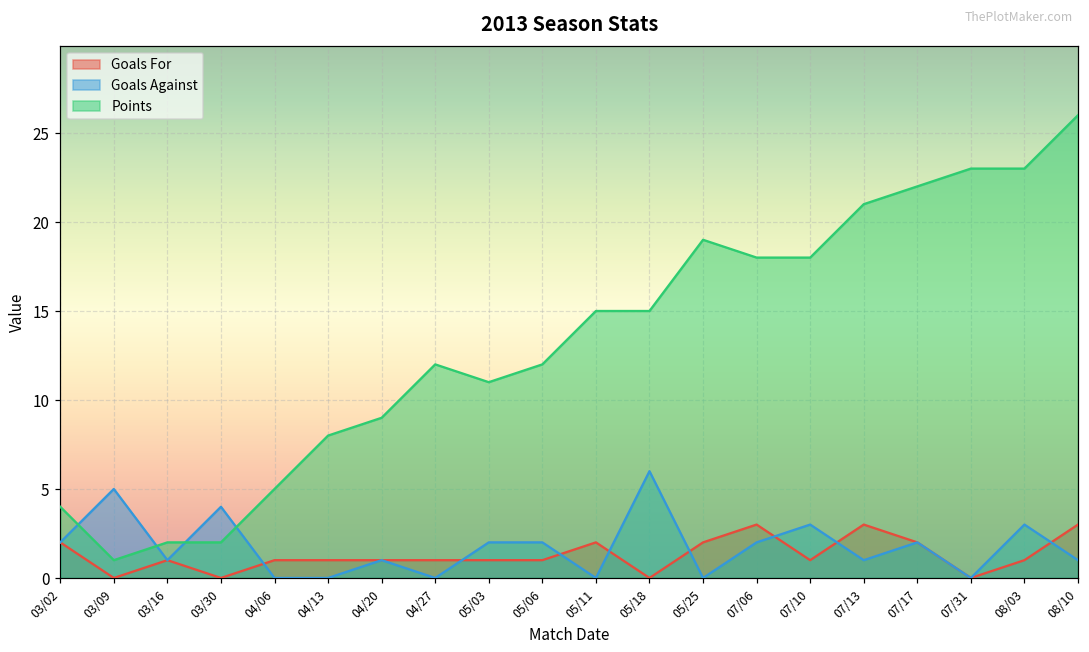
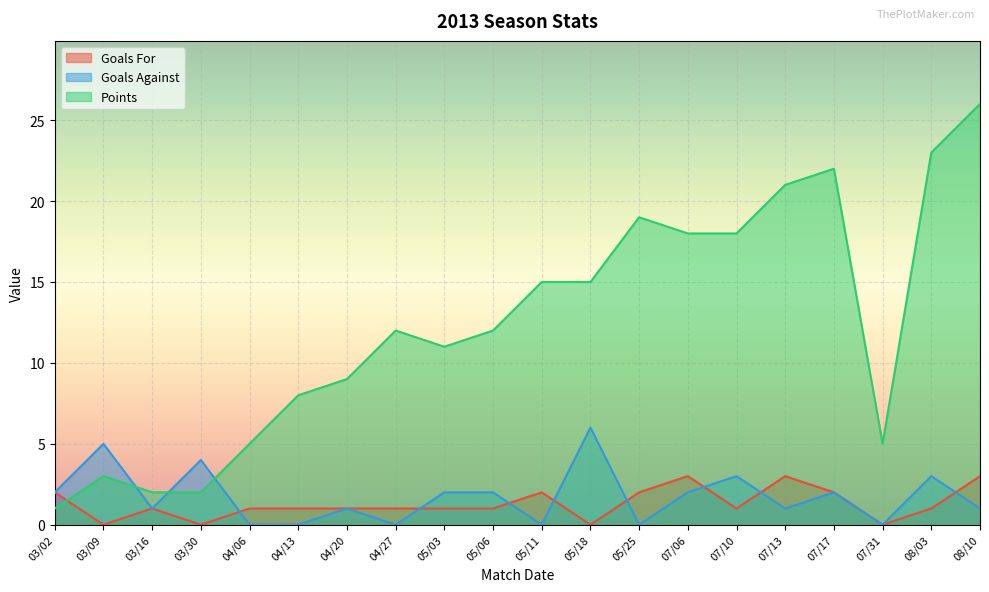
  {
    "Goals For": {
      "03/09": 0,
      "03/30": 0,
      "04/06": 1,
      "04/13": 1,
      "04/27": 1,
      "05/03": 1,
      "05/06": 1,
      "05/11": 2,
      "05/18": 0,
      "05/25": 2,
      "07/06": 3,
      "07/10": 1,
      "07/13": 3,
      "08/03": 1,
      "08/10": 3
    },
    "Goals Against": {
      "03/09": 5,
      "03/30": 4,
      "04/06": 0,
      "04/13": 0,
      "04/27": 0,
      "05/03": 2,
      "05/06": 2,
      "05/11": 0,
      "05/18": 6,
      "05/25": 0,
      "07/06": 2,
      "07/10": 3,
      "07/13": 1,
      "08/03": 3,
      "08/10": 1
    },
    "Points": {
-     "03/02": 4,
-     "03/09": 1,
+     "03/02": 1,
+     "03/09": 3,
      "03/16": 2,
      "03/30": 2,
      "04/06": 5,
      "04/13": 8,
      "04/20": 9,
      "04/27": 12,
      "05/03": 11,
      "05/06": 12,
      "05/11": 15,
      "05/18": 15,
      "05/25": 19,
      "07/06": 18,
      "07/10": 18,
      "07/13": 21,
      "07/17": 22,
-     "07/31": 23,
+     "07/31": 5,
      "08/03": 23,
      "08/10": 26
    }
  }
